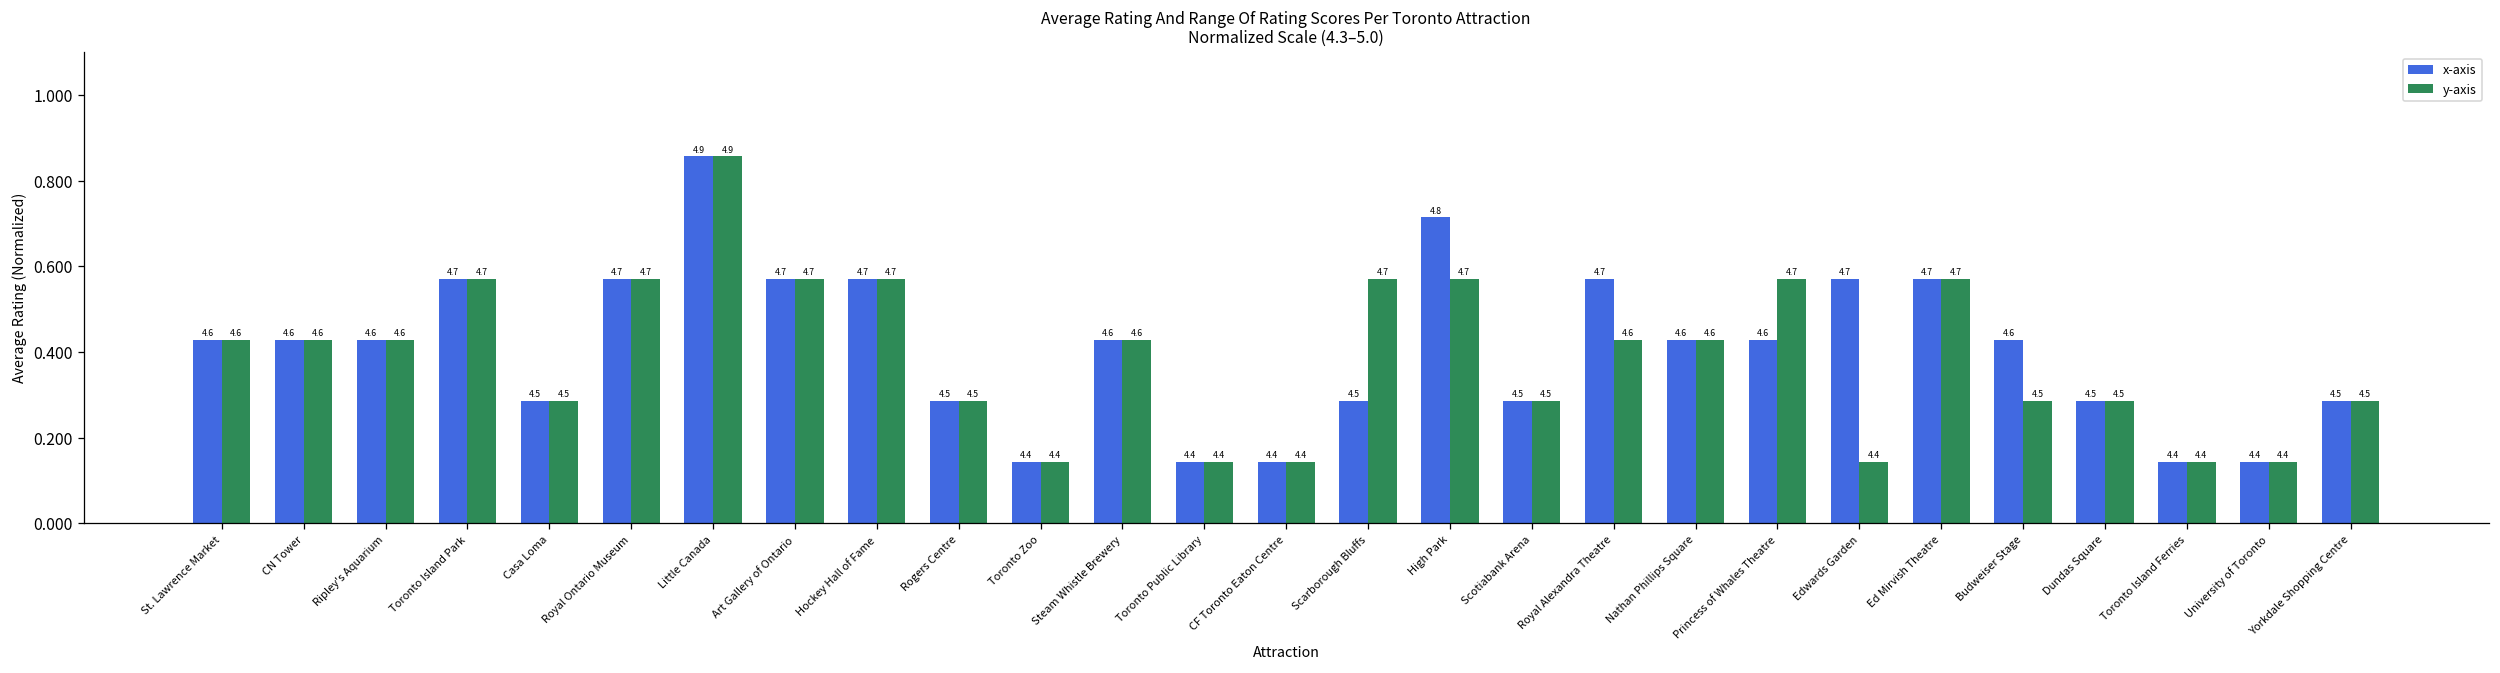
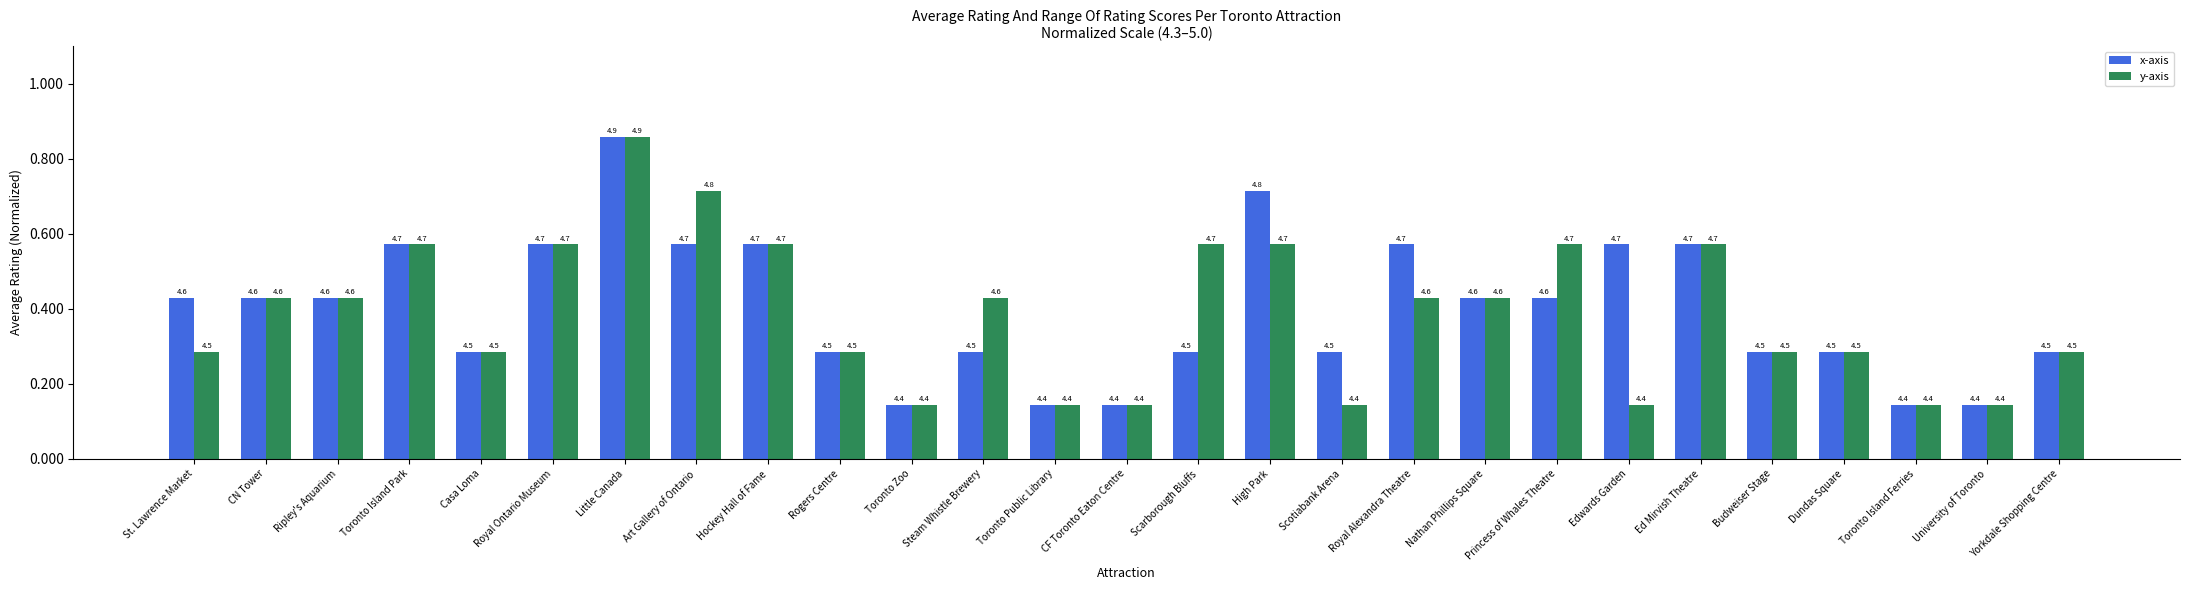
  {
    "x-axis": {
-     "Steam Whistle Brewery": 4.6,
-     "Budweiser Stage": 4.6
+     "Steam Whistle Brewery": 4.5,
+     "Budweiser Stage": 4.5
    },
    "y-axis": {
-     "St. Lawrence Market": 4.6,
-     "Art Gallery of Ontario": 4.7,
-     "Scotiabank Arena": 4.5
+     "St. Lawrence Market": 4.5,
+     "Art Gallery of Ontario": 4.8,
+     "Scotiabank Arena": 4.4
    }
  }
